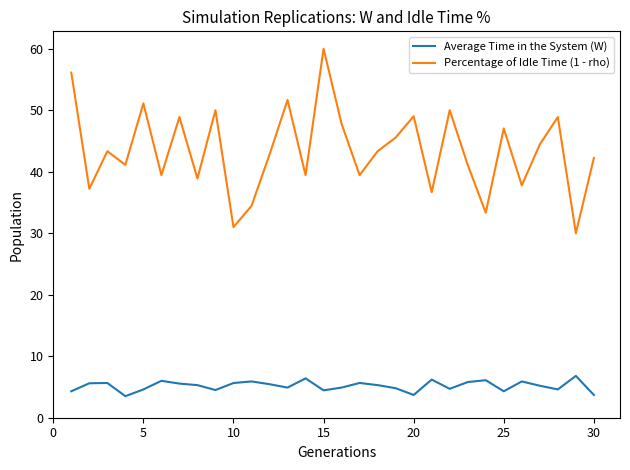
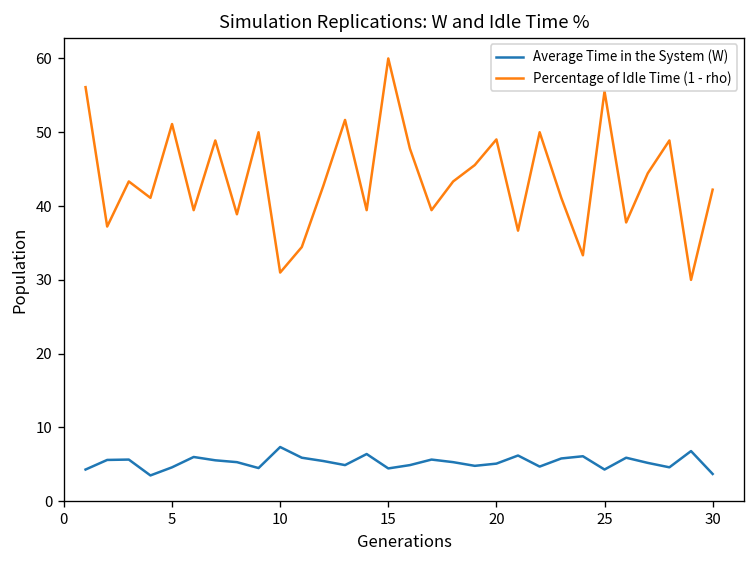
  {
    "Average Time in the System (W)": {
      "5": 5,
-     "10": 6,
+     "10": 7,
      "15": 4,
-     "20": 4,
+     "20": 5,
      "25": 4,
      "30": 4
    },
    "Percentage of Idle Time (1 - rho)": {
      "5": 51,
      "10": 31,
      "15": 60,
      "20": 49,
-     "25": 47,
+     "25": 56,
      "30": 42
    }
  }
